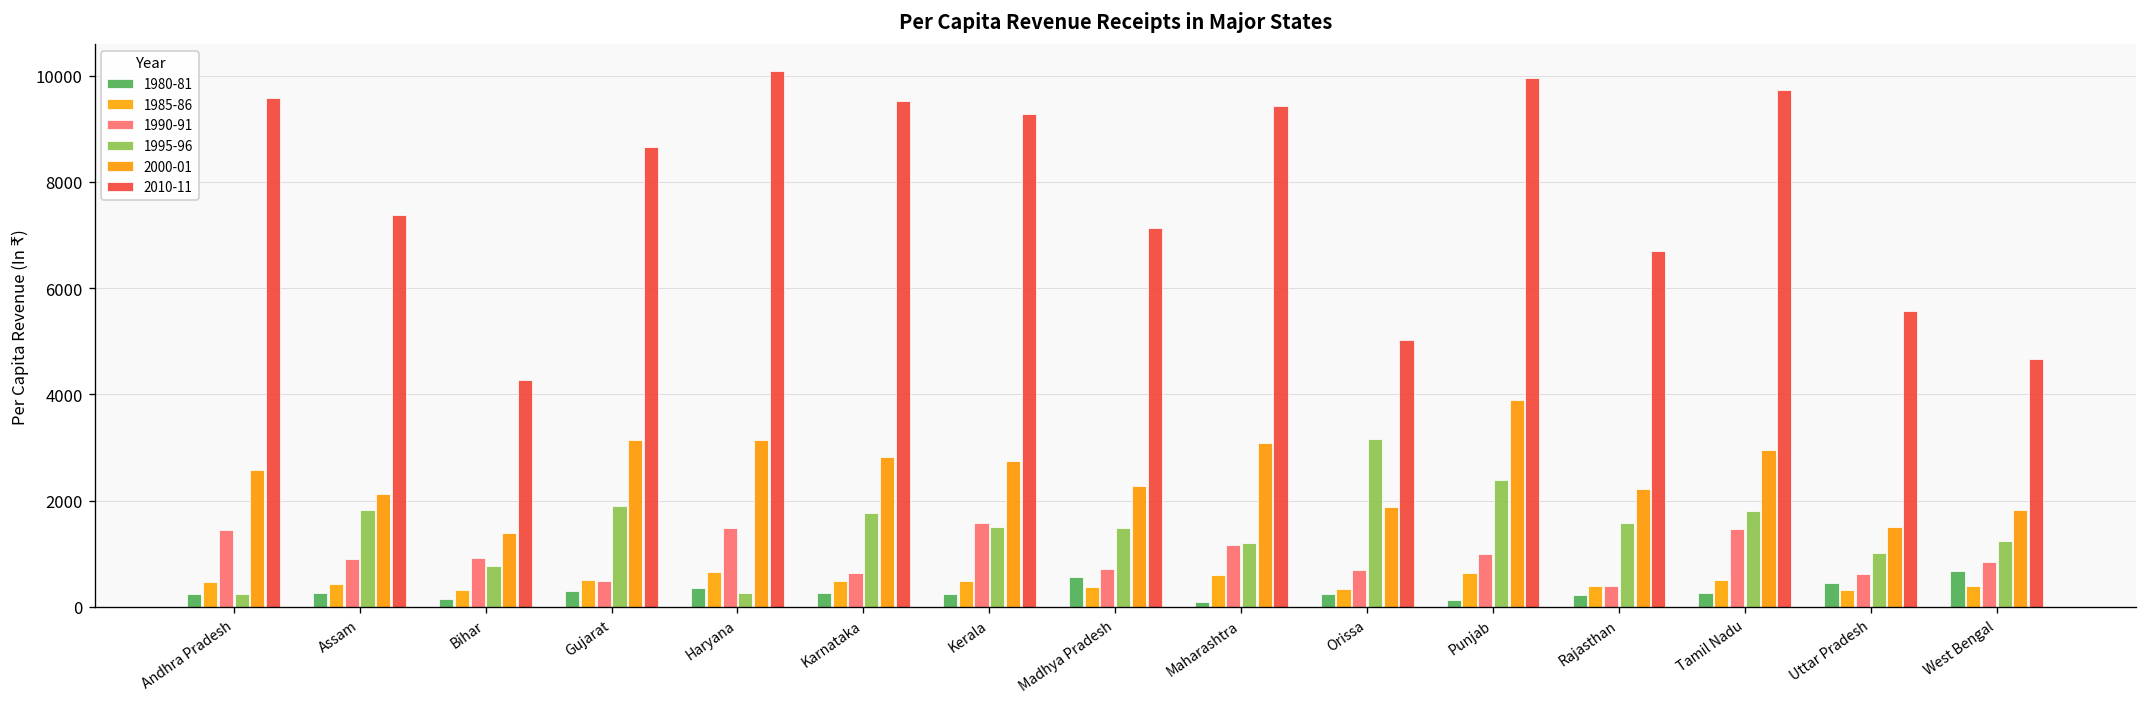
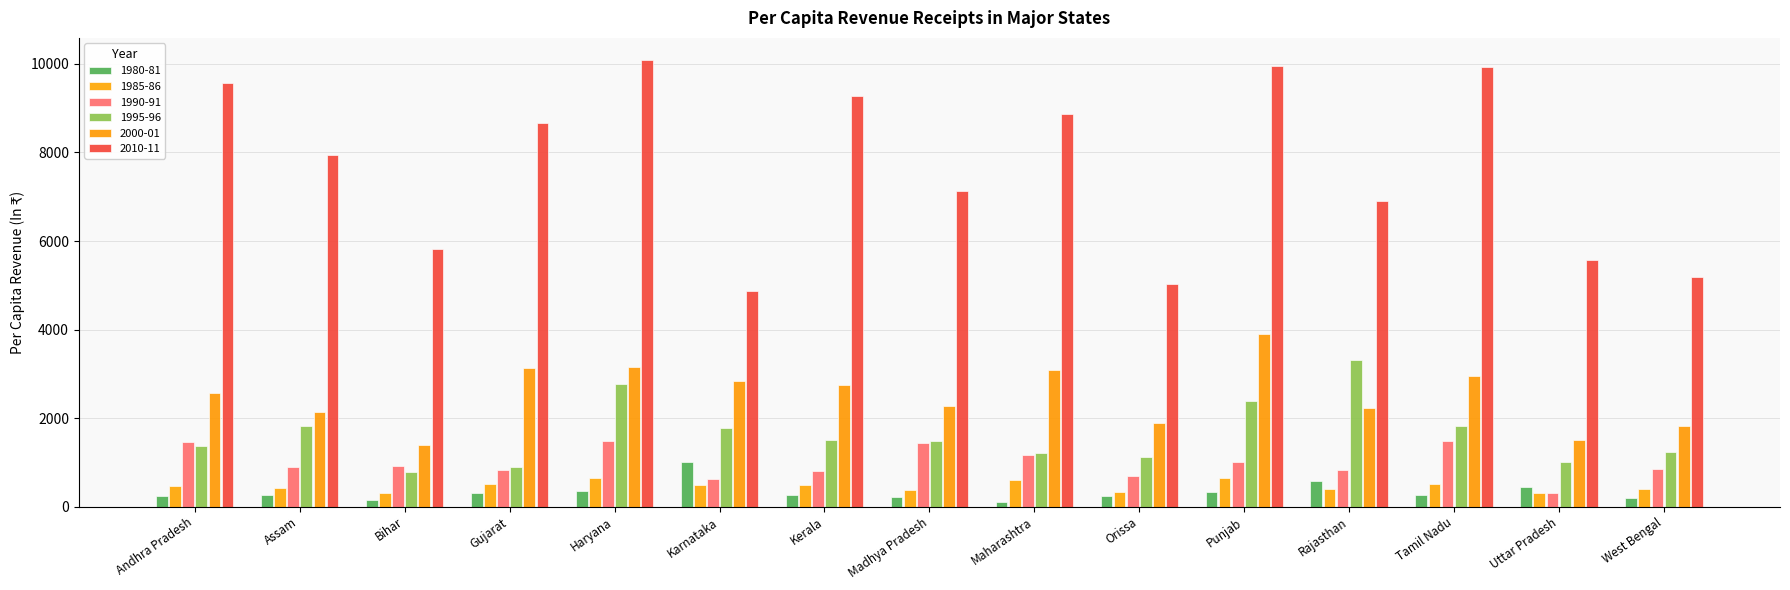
  {
    "1980-81": {
      "Andhra Pradesh": 200,
      "Assam": 300,
      "Bihar": 100,
      "Gujarat": 300,
      "Haryana": 400,
-     "Karnataka": 300,
+     "Karnataka": 1000,
      "Kerala": 300,
-     "Madhya Pradesh": 600,
+     "Madhya Pradesh": 200,
      "Maharashtra": 100,
      "Orissa": 200,
-     "Punjab": 100,
-     "Rajasthan": 200,
+     "Punjab": 300,
+     "Rajasthan": 600,
      "Tamil Nadu": 300,
      "Uttar Pradesh": 500,
-     "West Bengal": 700
+     "West Bengal": 200
    },
    "1990-91": {
      "Andhra Pradesh": 1500,
      "Assam": 900,
      "Bihar": 900,
-     "Gujarat": 500,
+     "Gujarat": 800,
      "Haryana": 1500,
      "Karnataka": 600,
-     "Kerala": 1600,
-     "Madhya Pradesh": 700,
+     "Kerala": 800,
+     "Madhya Pradesh": 1400,
      "Maharashtra": 1200,
      "Orissa": 700,
      "Punjab": 1000,
-     "Rajasthan": 400,
+     "Rajasthan": 800,
      "Tamil Nadu": 1500,
-     "Uttar Pradesh": 600,
+     "Uttar Pradesh": 300,
      "West Bengal": 900
    },
    "1995-96": {
-     "Andhra Pradesh": 200,
+     "Andhra Pradesh": 1400,
      "Assam": 1800,
      "Bihar": 800,
-     "Gujarat": 1900,
-     "Haryana": 300,
+     "Gujarat": 900,
+     "Haryana": 2800,
      "Karnataka": 1800,
      "Kerala": 1500,
      "Madhya Pradesh": 1500,
      "Maharashtra": 1200,
-     "Orissa": 3200,
+     "Orissa": 1100,
      "Punjab": 2400,
-     "Rajasthan": 1600,
+     "Rajasthan": 3300,
      "Tamil Nadu": 1800,
      "Uttar Pradesh": 1000,
      "West Bengal": 1200
    },
    "2010-11": {
      "Andhra Pradesh": 9600,
-     "Assam": 7400,
-     "Bihar": 4300,
+     "Assam": 7900,
+     "Bihar": 5800,
      "Gujarat": 8700,
      "Haryana": 10100,
-     "Karnataka": 9500,
+     "Karnataka": 4900,
      "Kerala": 9300,
      "Madhya Pradesh": 7100,
-     "Maharashtra": 9400,
+     "Maharashtra": 8900,
      "Orissa": 5000,
      "Punjab": 10000,
-     "Rajasthan": 6700,
-     "Tamil Nadu": 9700,
+     "Rajasthan": 6900,
+     "Tamil Nadu": 9900,
      "Uttar Pradesh": 5600,
-     "West Bengal": 4700
+     "West Bengal": 5200
    }
  }
